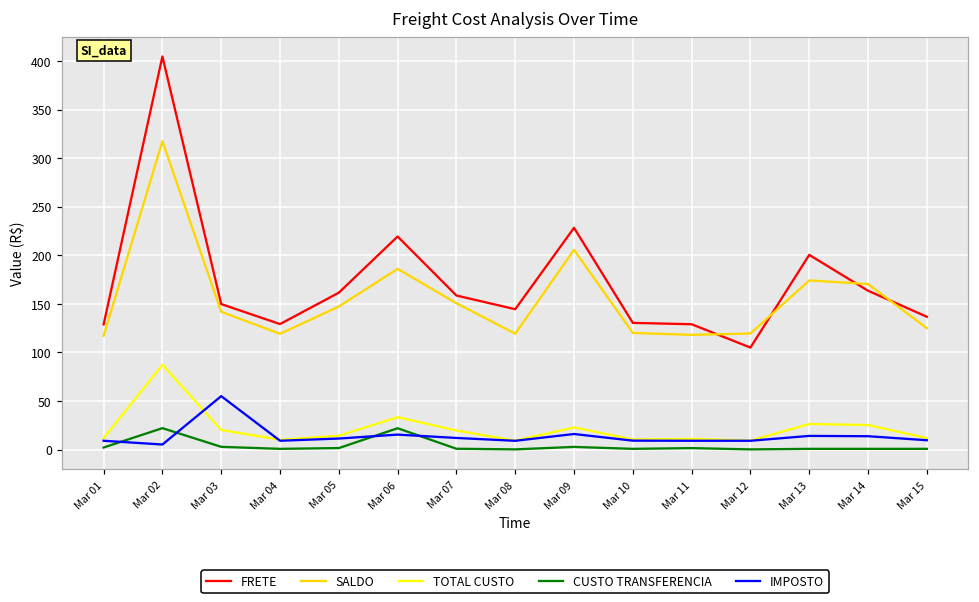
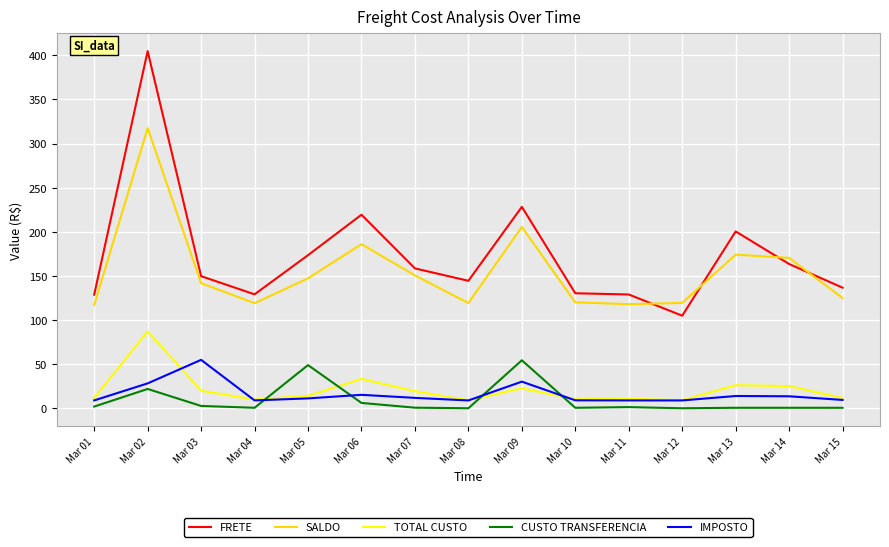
  {
    "FRETE": {
      "Mar 01": 130,
      "Mar 02": 400,
      "Mar 03": 150,
      "Mar 04": 130,
-     "Mar 05": 160,
+     "Mar 05": 170,
      "Mar 06": 220,
      "Mar 07": 160,
      "Mar 08": 140,
      "Mar 09": 230,
      "Mar 10": 130,
      "Mar 11": 130,
      "Mar 12": 110,
      "Mar 13": 200,
      "Mar 14": 160,
      "Mar 15": 140
    },
    "CUSTO TRANSFERENCIA": {
      "Mar 01": 0,
      "Mar 02": 20,
      "Mar 03": 0,
      "Mar 04": 0,
-     "Mar 05": 0,
-     "Mar 06": 20,
+     "Mar 05": 50,
+     "Mar 06": 10,
      "Mar 07": 0,
      "Mar 08": 0,
-     "Mar 09": 0,
+     "Mar 09": 50,
      "Mar 10": 0,
      "Mar 11": 0,
      "Mar 12": 0,
      "Mar 13": 0,
      "Mar 14": 0,
      "Mar 15": 0
    },
    "IMPOSTO": {
-     "Mar 02": 10,
+     "Mar 02": 30,
      "Mar 03": 50,
      "Mar 05": 10,
      "Mar 06": 20,
      "Mar 07": 10,
-     "Mar 09": 20,
+     "Mar 09": 30,
      "Mar 13": 10,
      "Mar 14": 10
    }
  }
